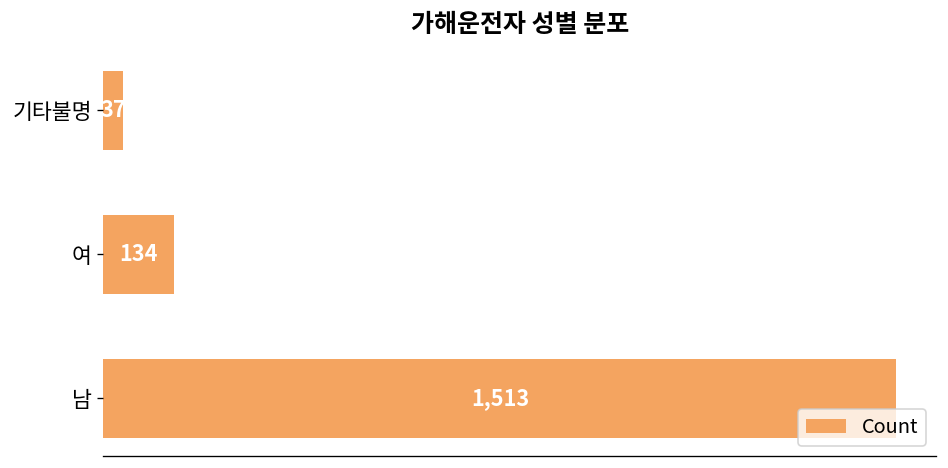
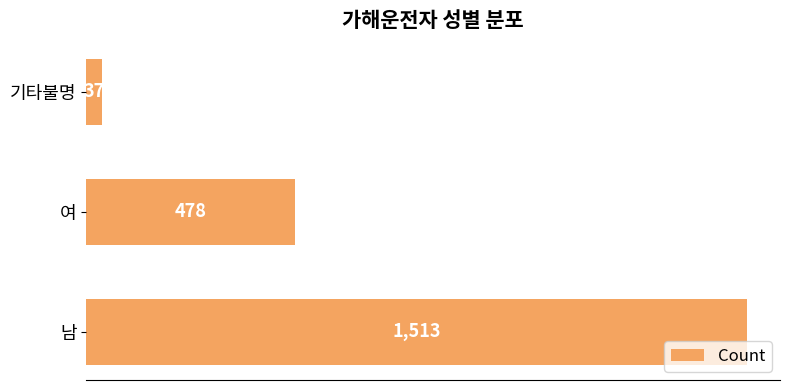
  {
    "기타불명": "37",
-   "여": "134",
+   "여": "478",
    "남": "1,513"
  }
